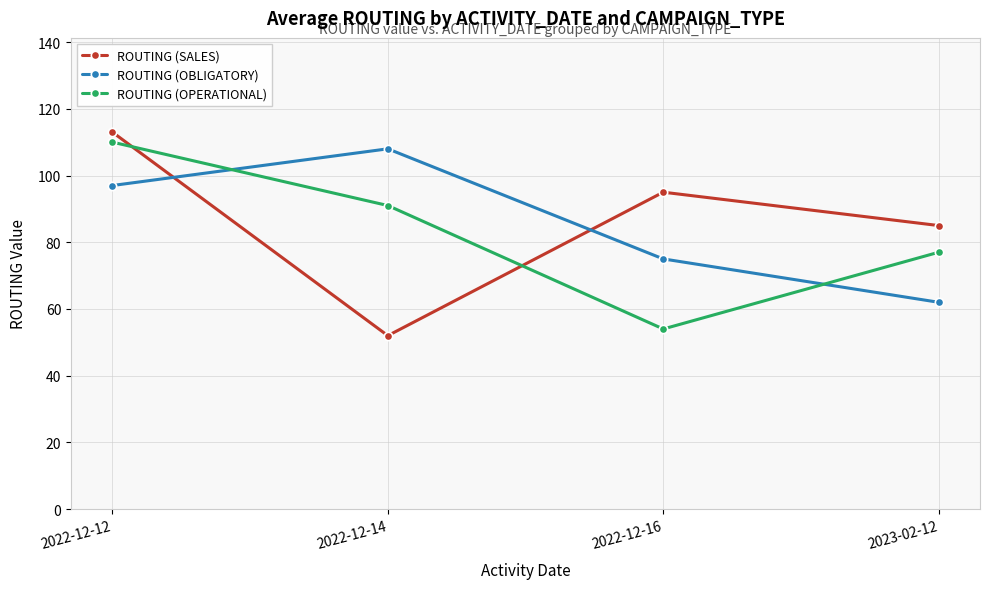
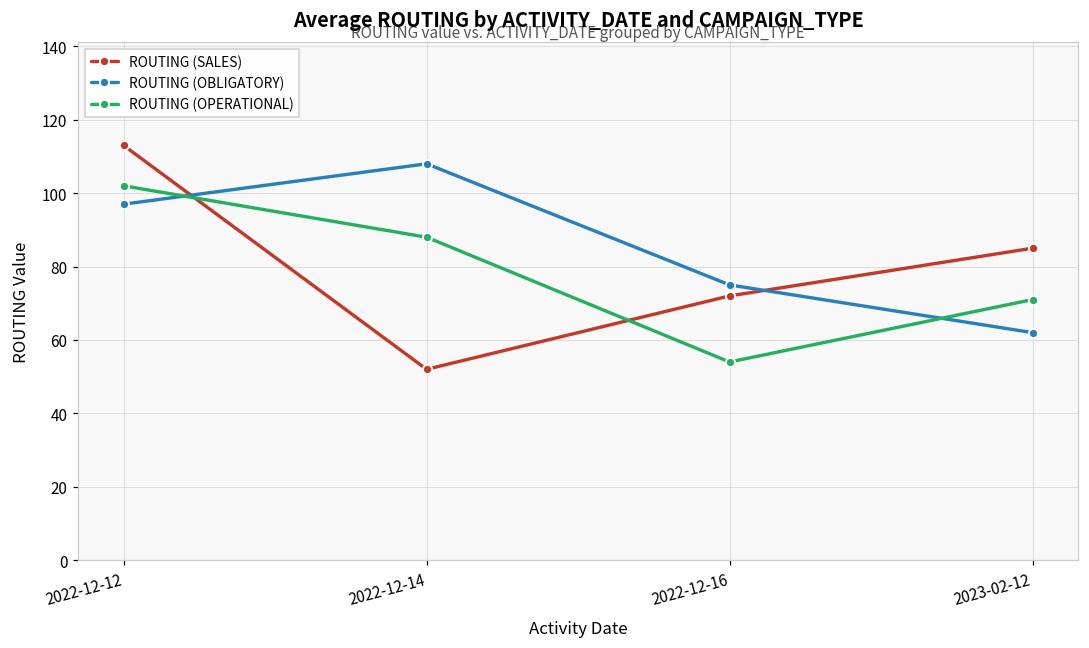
  {
    "ROUTING (SALES)": {
      "2022-12-12": 113,
      "2022-12-14": 52,
-     "2022-12-16": 95,
+     "2022-12-16": 72,
      "2023-02-12": 85
    },
    "ROUTING (OBLIGATORY)": {
      "2022-12-12": 97,
      "2022-12-14": 108,
      "2022-12-16": 75,
      "2023-02-12": 62
    },
    "ROUTING (OPERATIONAL)": {
-     "2022-12-12": 110,
-     "2022-12-14": 91,
+     "2022-12-12": 102,
+     "2022-12-14": 88,
      "2022-12-16": 54,
-     "2023-02-12": 77
+     "2023-02-12": 71
    }
  }
